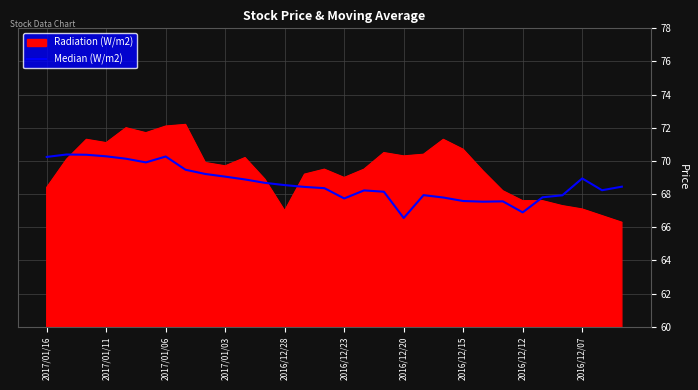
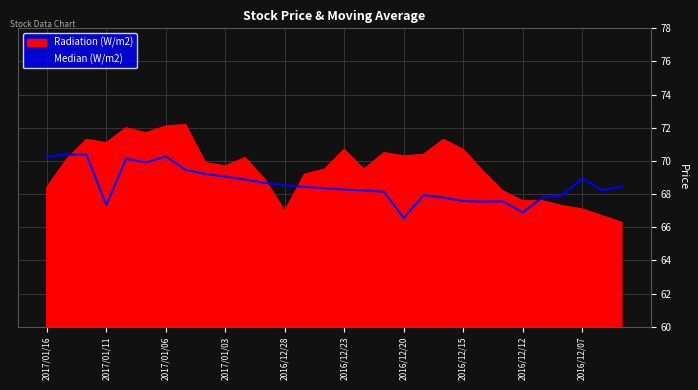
  {
    "Radiation (W/m2)": {
      "2017/01/16": 68.4,
      "2017/01/11": 71.1,
      "2017/01/06": 72.1,
      "2017/01/03": 69.7,
      "2016/12/28": 67.0,
-     "2016/12/23": 69.0,
+     "2016/12/23": 70.7,
      "2016/12/20": 70.3,
      "2016/12/15": 70.7,
      "2016/12/12": 67.6,
      "2016/12/07": 67.1
    },
    "Median (W/m2)": {
      "2017/01/16": 70.2,
-     "2017/01/11": 70.3,
+     "2017/01/11": 67.3,
      "2017/01/06": 70.3,
      "2017/01/03": 69.1,
      "2016/12/28": 68.5,
-     "2016/12/23": 67.7,
+     "2016/12/23": 68.3,
      "2016/12/20": 66.6,
      "2016/12/15": 67.6,
      "2016/12/12": 66.9,
      "2016/12/07": 68.9
    }
  }
